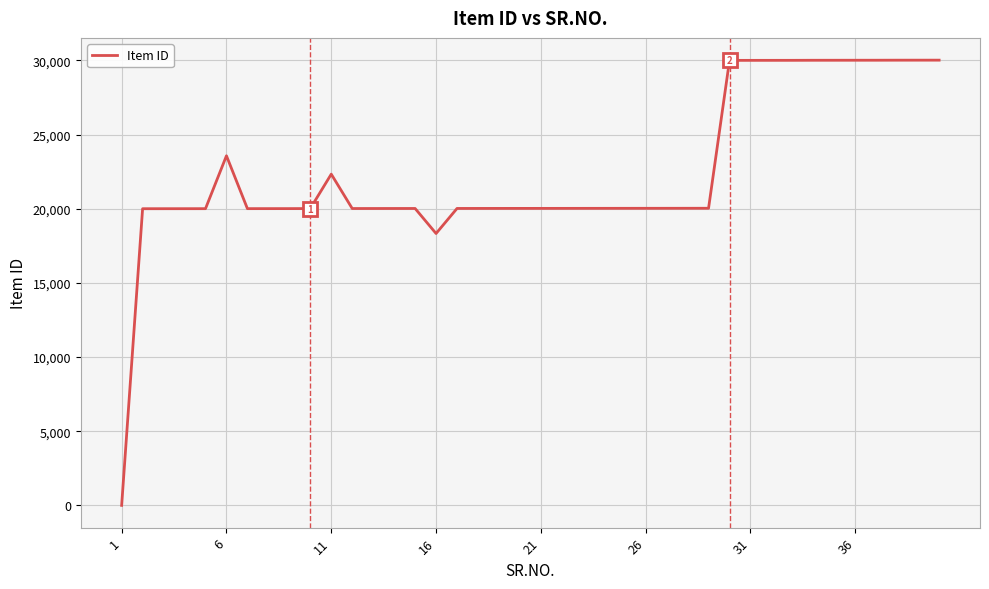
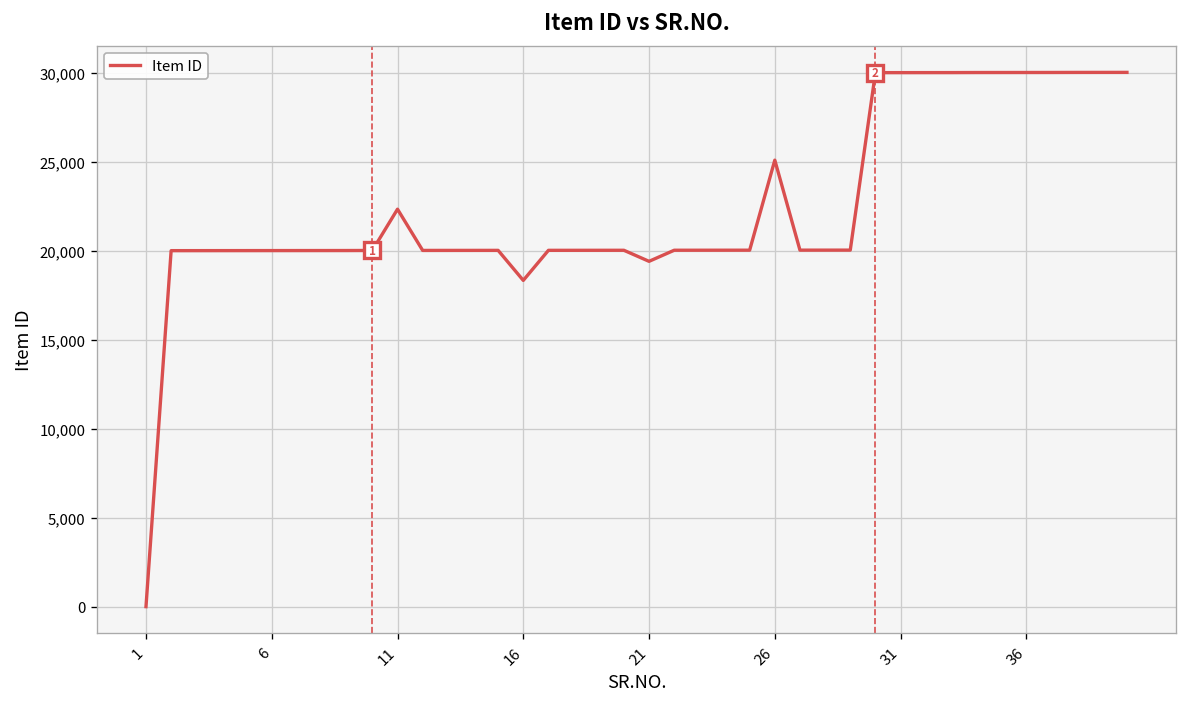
  {
    "Item ID": {
      "1": "0",
-     "6": "23,600",
+     "6": "20,000",
      "11": "22,300",
      "16": "18,300",
-     "21": "20,000",
-     "26": "20,000",
+     "21": "19,400",
+     "26": "25,100",
      "31": "30,000",
      "36": "30,000"
    }
  }
